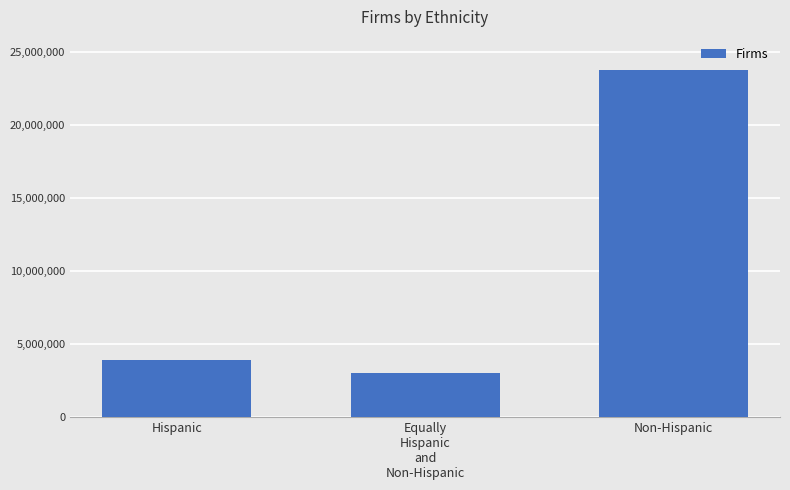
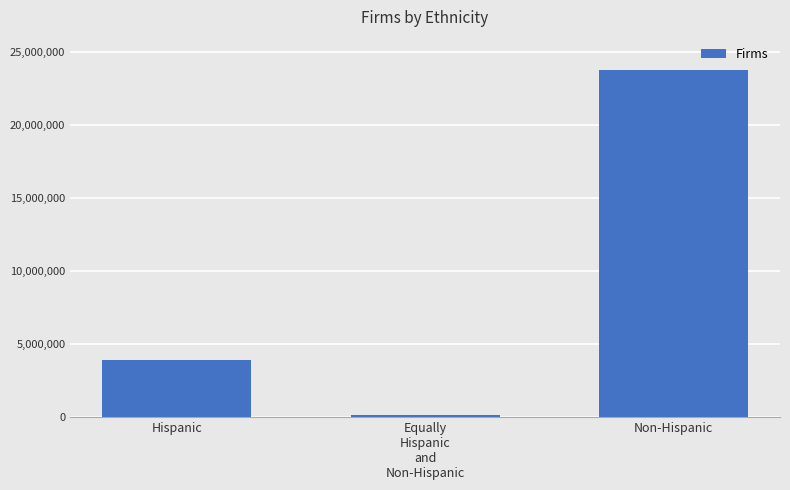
  {
    "Hispanic": "3,900,000",
-   "Equally Hispanic and Non-Hispanic": "3,000,000",
+   "Equally Hispanic and Non-Hispanic": "100,000",
    "Non-Hispanic": "23,700,000"
  }
